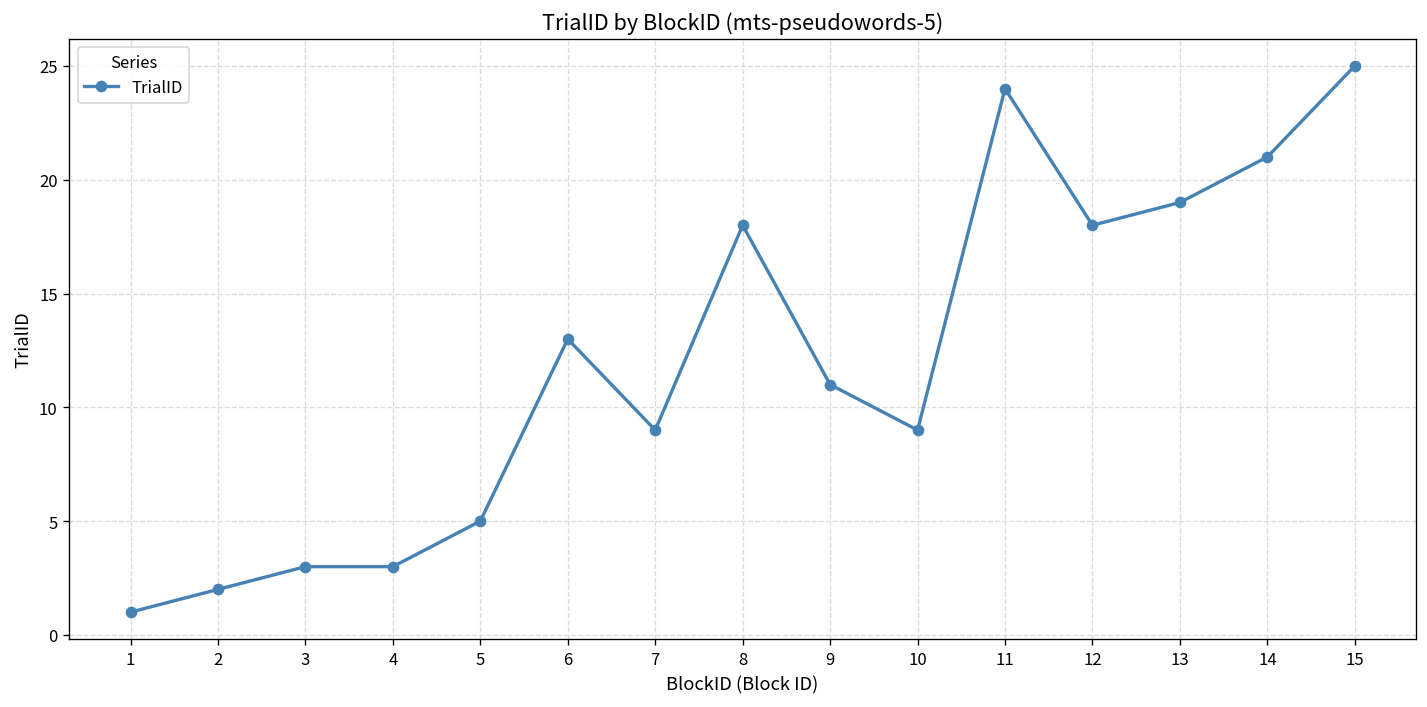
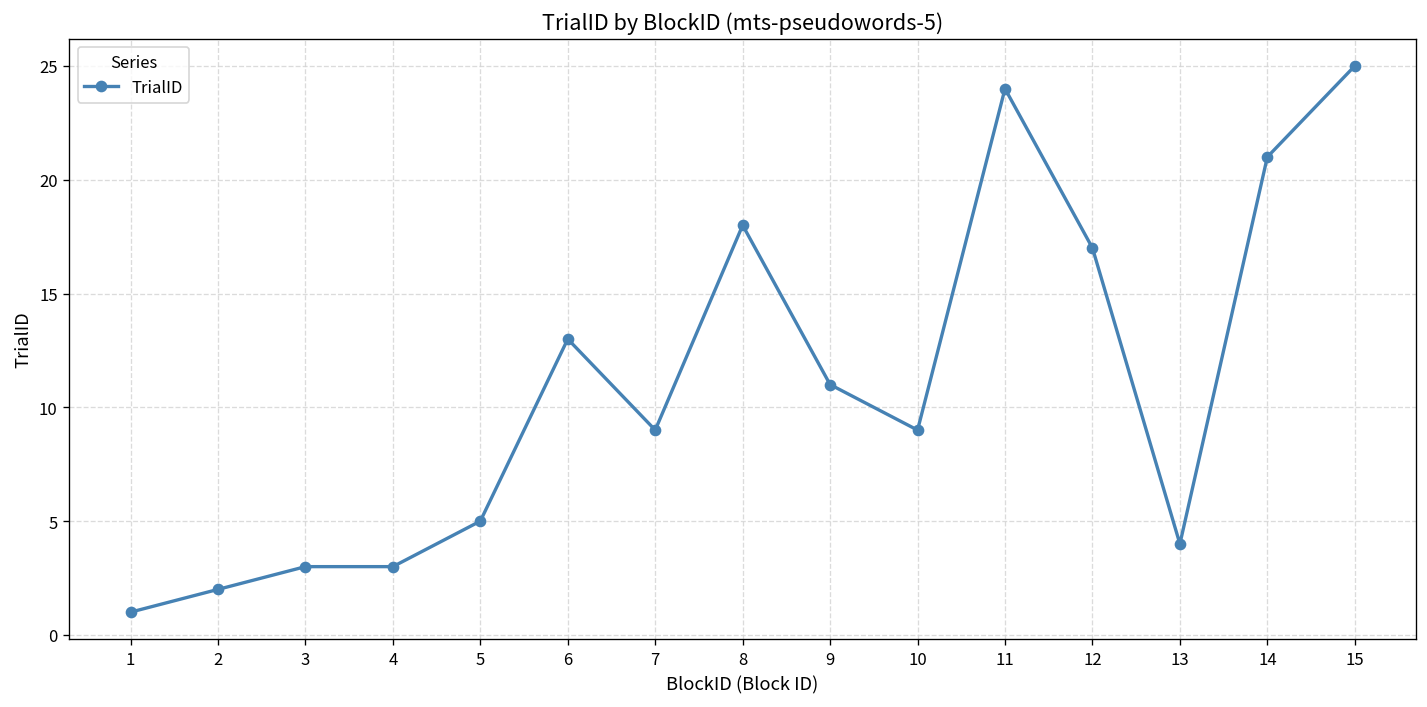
  {
    "1": 1,
    "2": 2,
    "3": 3,
    "4": 3,
    "5": 5,
    "6": 13,
    "7": 9,
    "8": 18,
    "9": 11,
    "10": 9,
    "11": 24,
-   "12": 18,
-   "13": 19,
+   "12": 17,
+   "13": 4,
    "14": 21,
    "15": 25
  }
